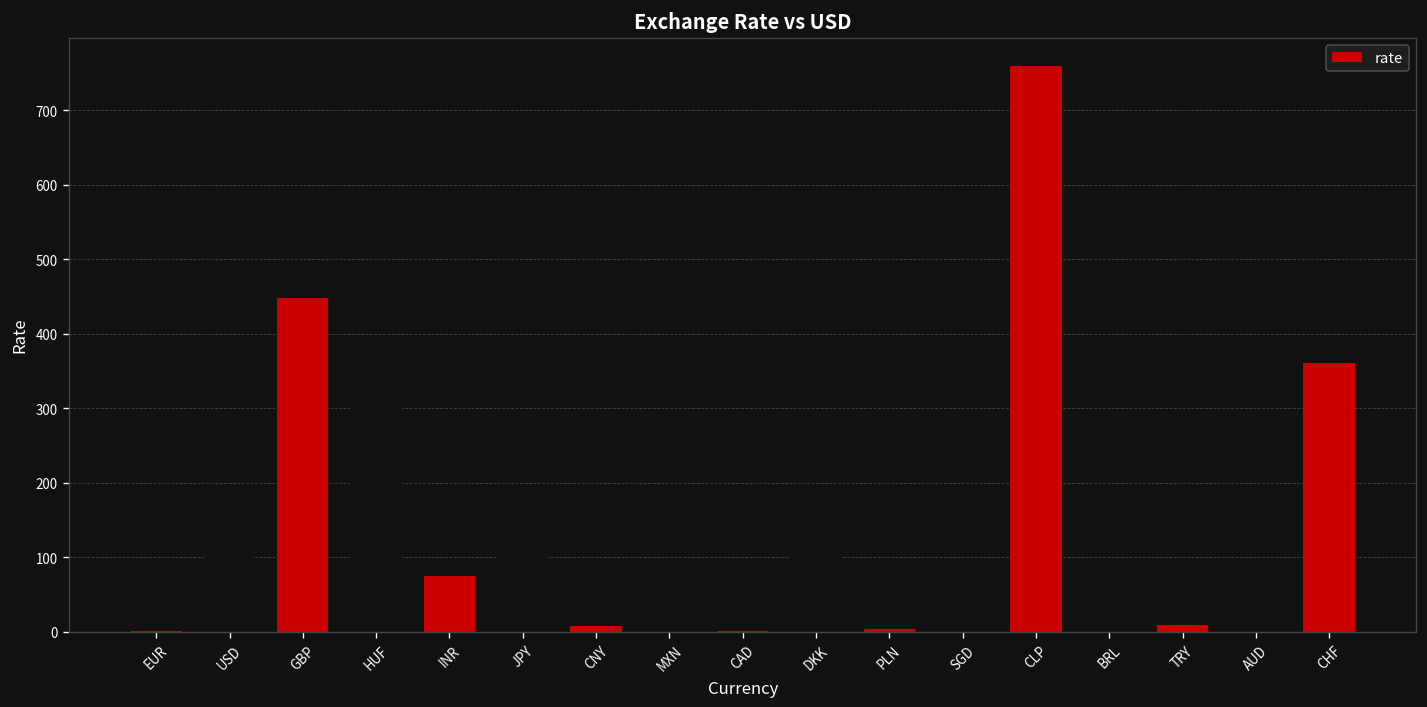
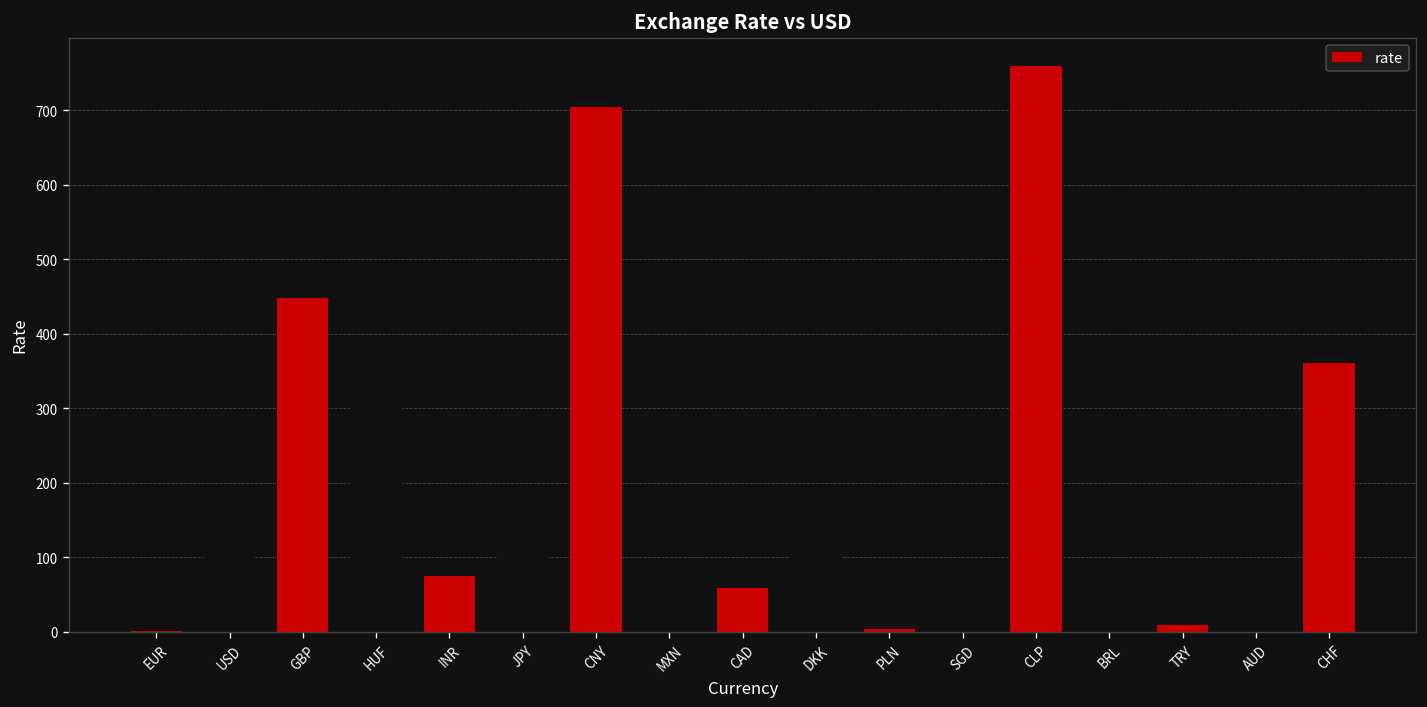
  {
    "USD": 200,
    "GBP": 450,
    "HUF": 380,
    "INR": 70,
    "JPY": 110,
-   "CNY": 10,
+   "CNY": 700,
    "MXN": 20,
-   "CAD": 0,
+   "CAD": 60,
    "DKK": 200,
    "CLP": 760,
    "BRL": 10,
    "TRY": 10,
    "CHF": 360
  }
